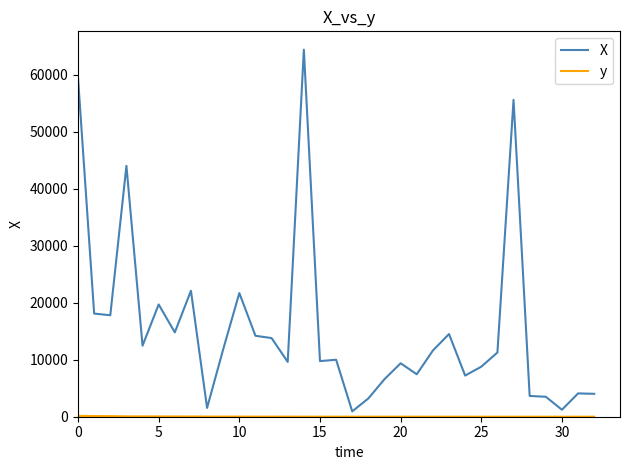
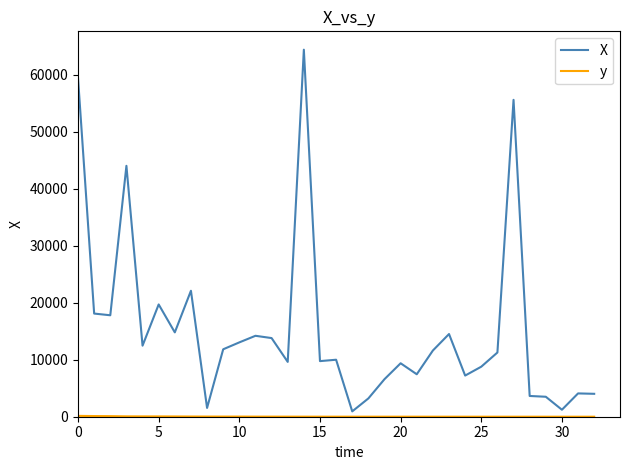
  {
    "X": {
      "0": 59000,
      "5": 20000,
-     "10": 22000,
+     "10": 13000,
      "15": 10000,
      "20": 9000,
      "25": 9000,
      "30": 1000
    },
    "y": {
      "0": 0,
      "5": 0,
      "10": 0,
      "15": 0,
      "20": 0,
      "25": 0,
      "30": 0
    }
  }
